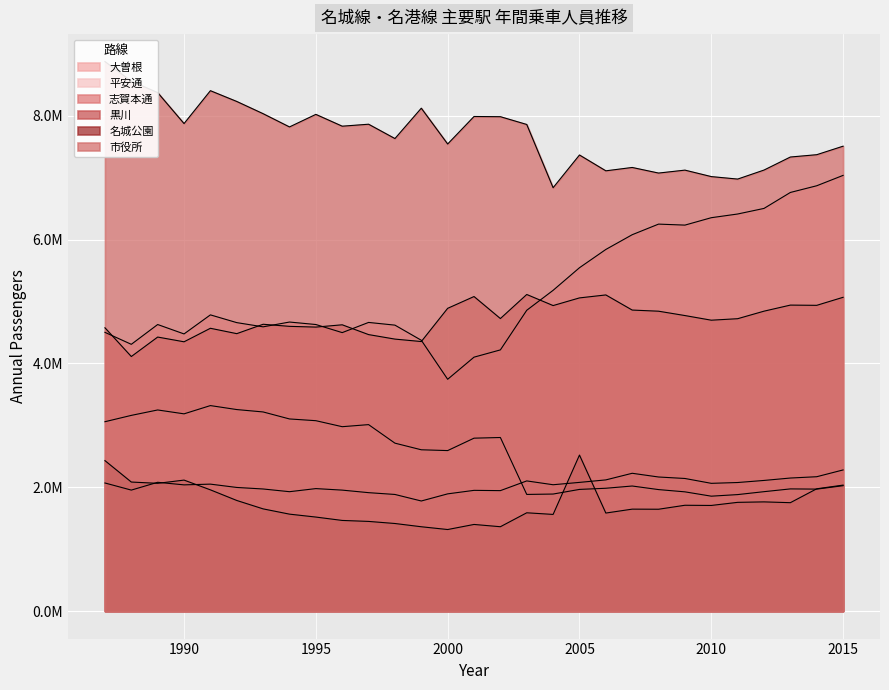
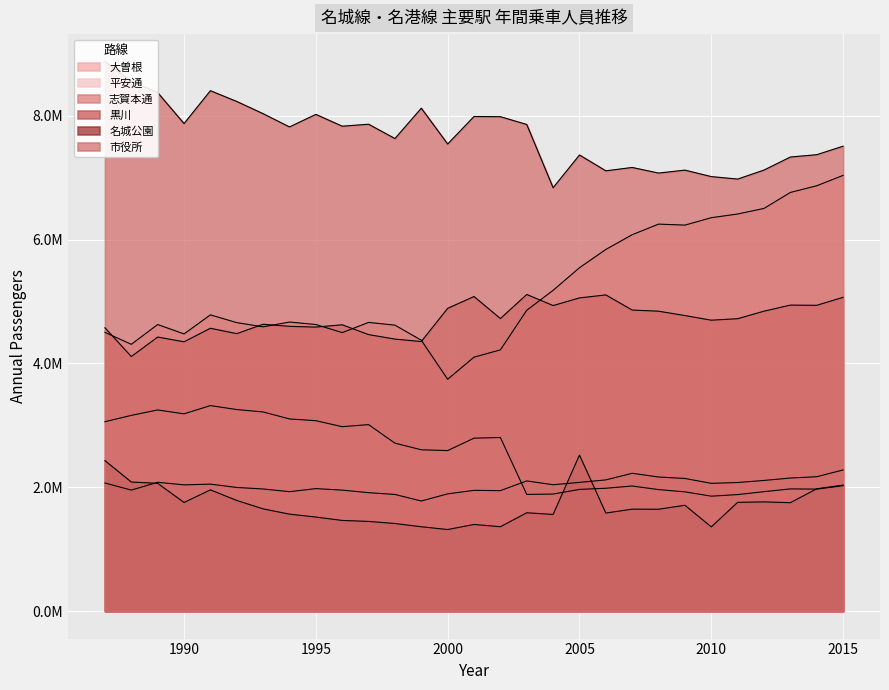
  {
    "名城公園": {
-     "1990": 2100000,
+     "1990": 1800000,
      "1995": 1500000,
      "2000": 1300000,
      "2005": 2500000,
-     "2010": 1700000
+     "2010": 1400000
    }
  }
